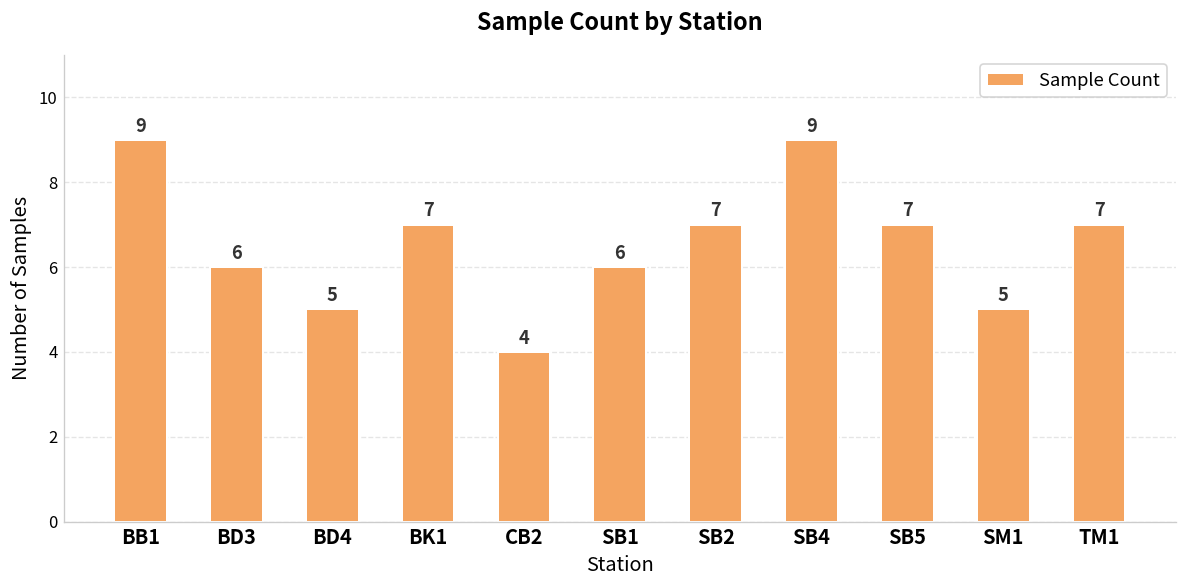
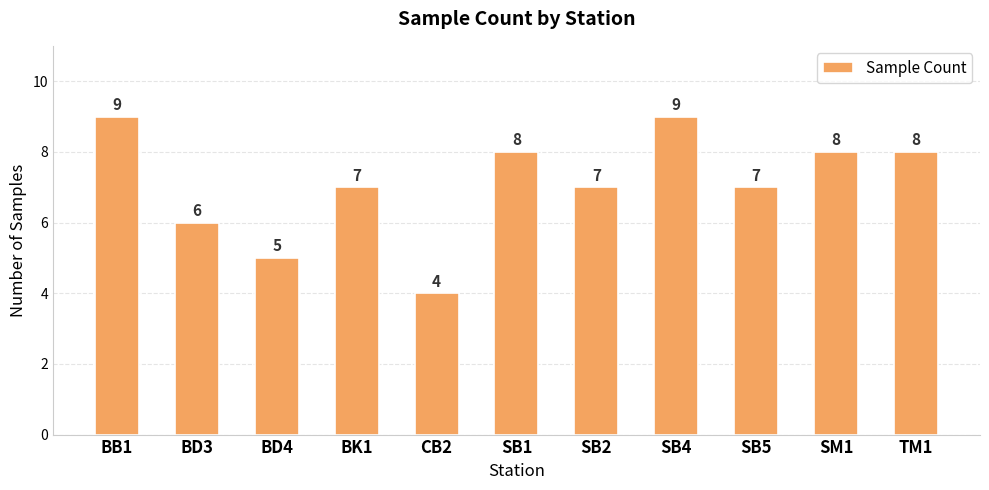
  {
    "BB1": 9,
    "BD3": 6,
    "BD4": 5,
    "BK1": 7,
    "CB2": 4,
-   "SB1": 6,
+   "SB1": 8,
    "SB2": 7,
    "SB4": 9,
    "SB5": 7,
-   "SM1": 5,
-   "TM1": 7
+   "SM1": 8,
+   "TM1": 8
  }
